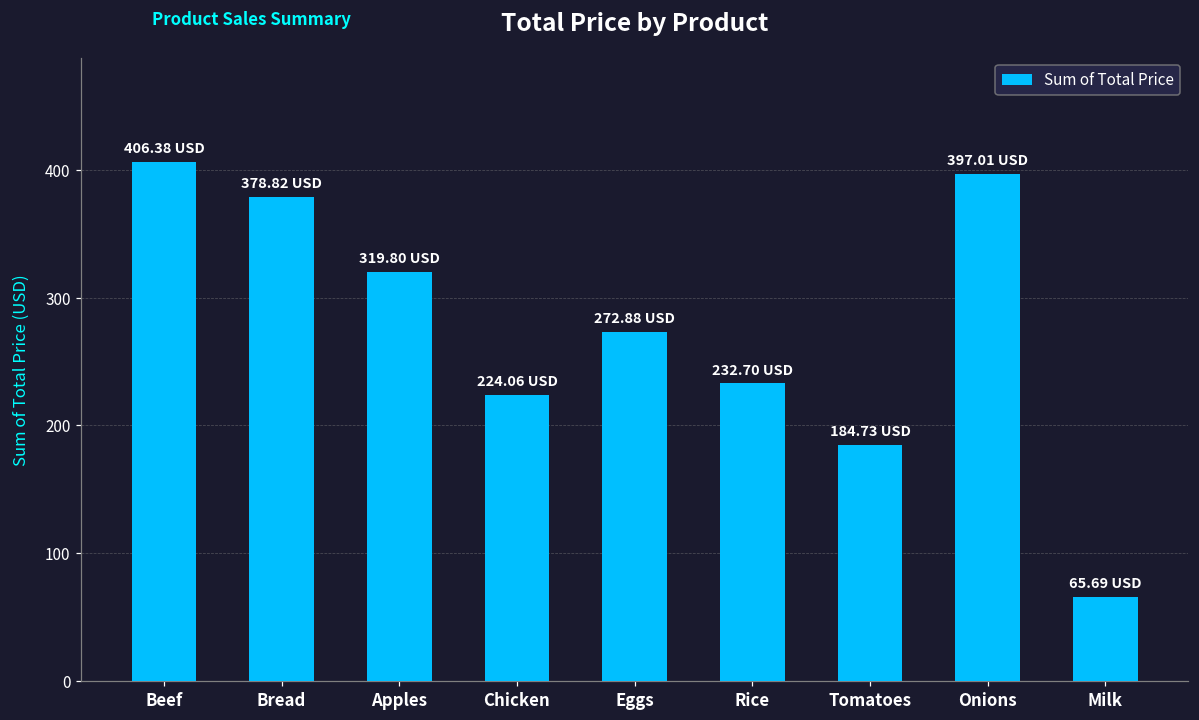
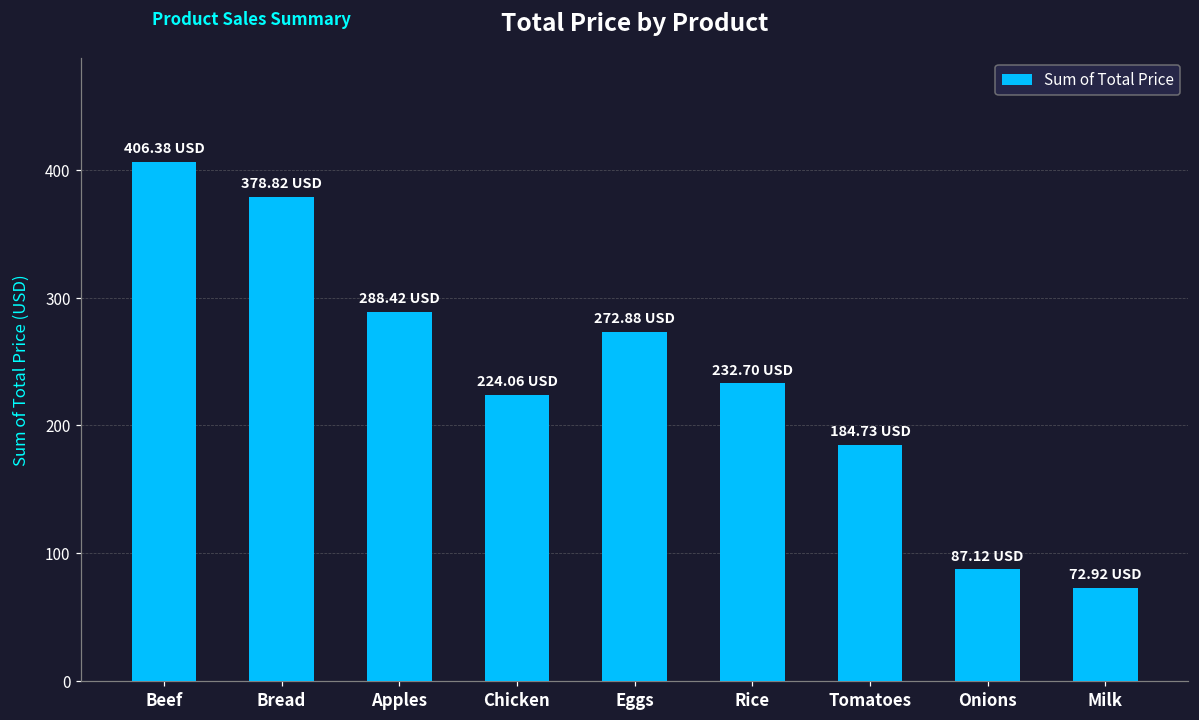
  {
    "Beef": 406.38,
    "Bread": 378.82,
-   "Apples": 319.80,
+   "Apples": 288.42,
    "Chicken": 224.06,
    "Eggs": 272.88,
    "Rice": 232.70,
    "Tomatoes": 184.73,
-   "Onions": 397.01,
-   "Milk": 65.69
+   "Onions": 87.12,
+   "Milk": 72.92
  }
